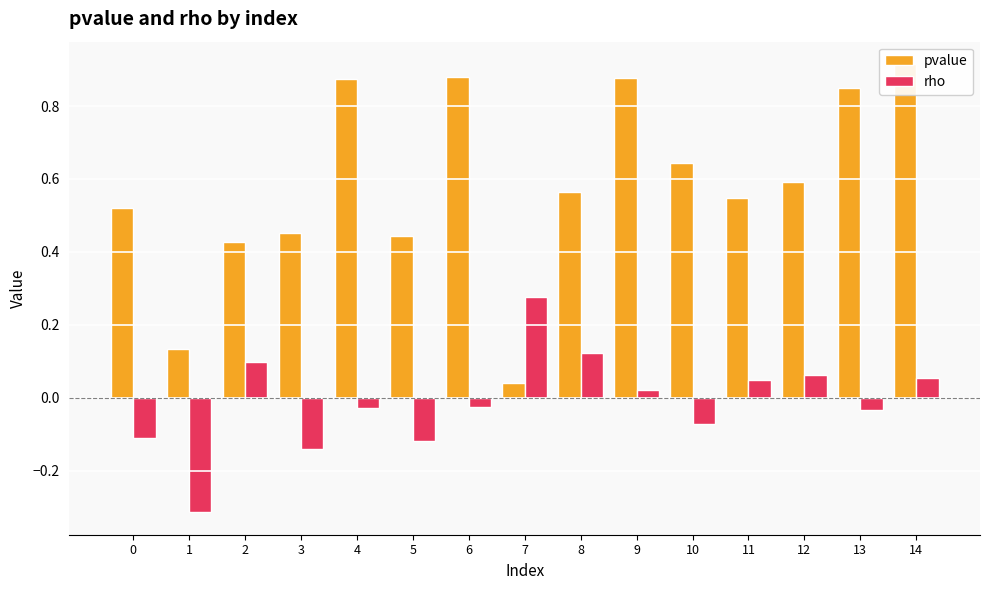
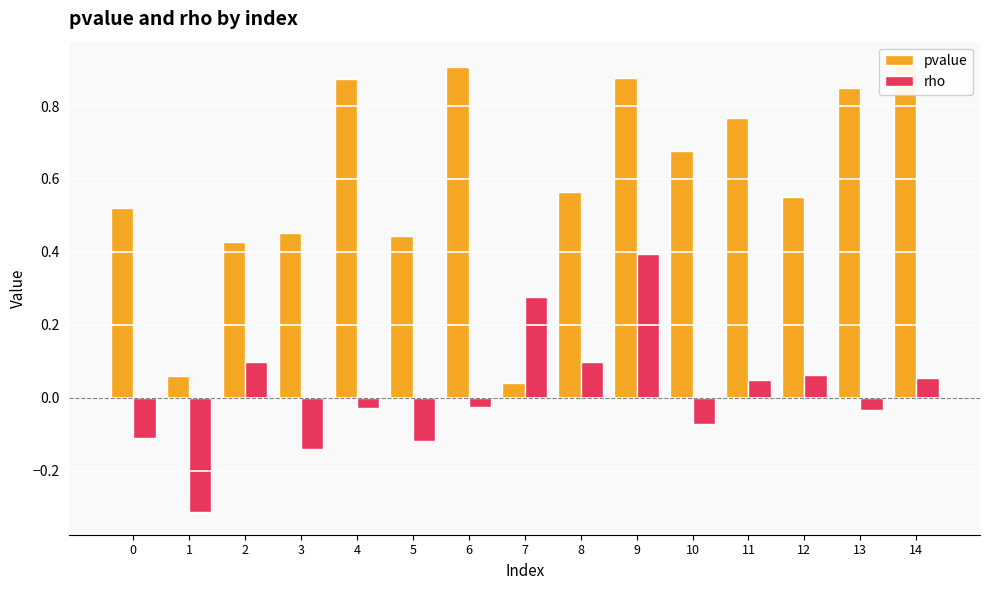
  {
    "pvalue": {
      "0": 0.52,
-     "1": 0.13,
+     "1": 0.06,
      "2": 0.43,
      "3": 0.45,
      "4": 0.87,
      "5": 0.45,
-     "6": 0.88,
+     "6": 0.91,
      "7": 0.04,
      "8": 0.56,
      "9": 0.88,
-     "10": 0.64,
-     "11": 0.55,
-     "12": 0.59,
+     "10": 0.68,
+     "11": 0.77,
+     "12": 0.55,
      "13": 0.85
    },
    "rho": {
      "0": -0.11,
      "1": -0.31,
      "2": 0.10,
      "3": -0.14,
      "4": -0.03,
      "5": -0.12,
      "6": -0.03,
      "7": 0.28,
-     "8": 0.12,
-     "9": 0.02,
+     "8": 0.10,
+     "9": 0.39,
      "10": -0.07,
      "11": 0.05,
      "12": 0.06,
      "13": -0.03,
      "14": 0.06
    }
  }
